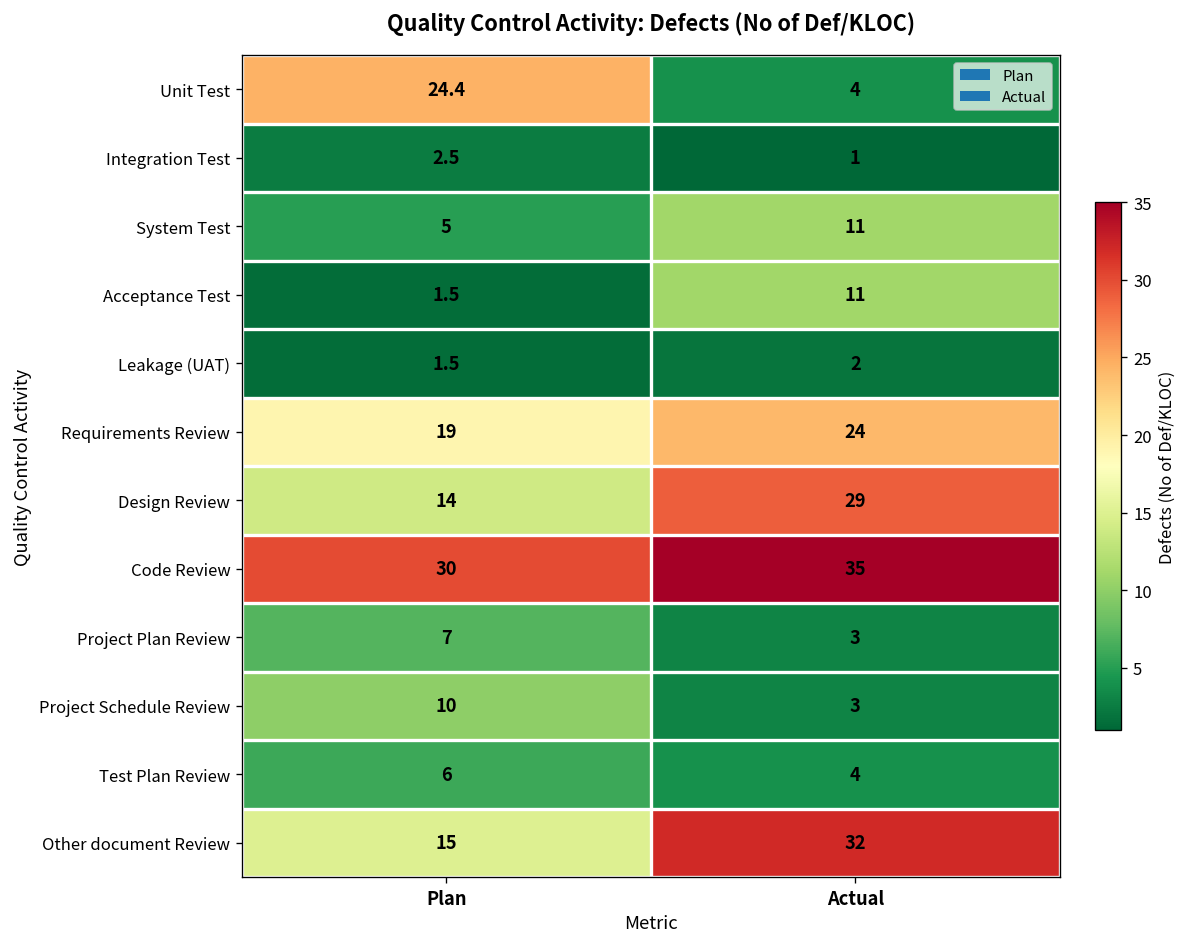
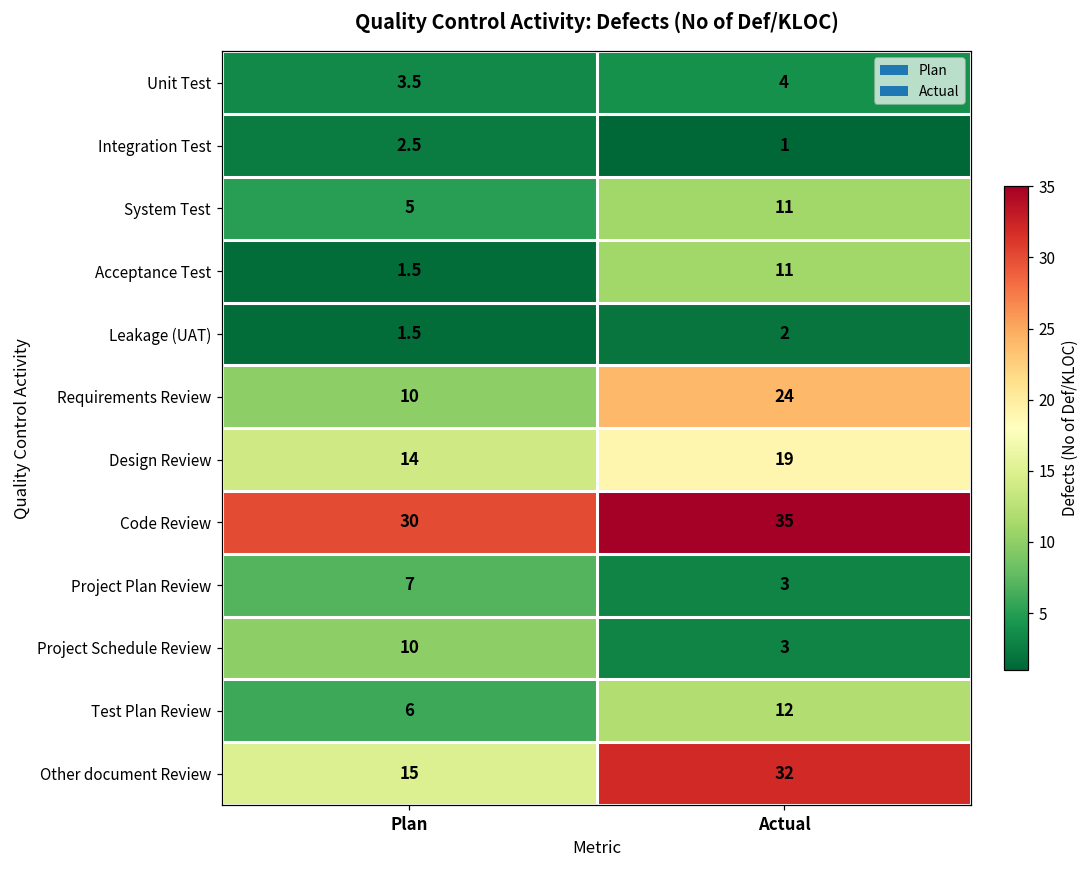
  {
    "Unit Test": {
-     "Plan": 24.4,
+     "Plan": 3.5,
      "Actual": 4
    },
    "Integration Test": {
      "Plan": 2.5,
      "Actual": 1
    },
    "System Test": {
      "Plan": 5,
      "Actual": 11
    },
    "Acceptance Test": {
      "Plan": 1.5,
      "Actual": 11
    },
    "Leakage (UAT)": {
      "Plan": 1.5,
      "Actual": 2
    },
    "Requirements Review": {
-     "Plan": 19,
+     "Plan": 10,
      "Actual": 24
    },
    "Design Review": {
      "Plan": 14,
-     "Actual": 29
+     "Actual": 19
    },
    "Code Review": {
      "Plan": 30,
      "Actual": 35
    },
    "Project Plan Review": {
      "Plan": 7,
      "Actual": 3
    },
    "Project Schedule Review": {
      "Plan": 10,
      "Actual": 3
    },
    "Test Plan Review": {
      "Plan": 6,
-     "Actual": 4
+     "Actual": 12
    },
    "Other document Review": {
      "Plan": 15,
      "Actual": 32
    }
  }
